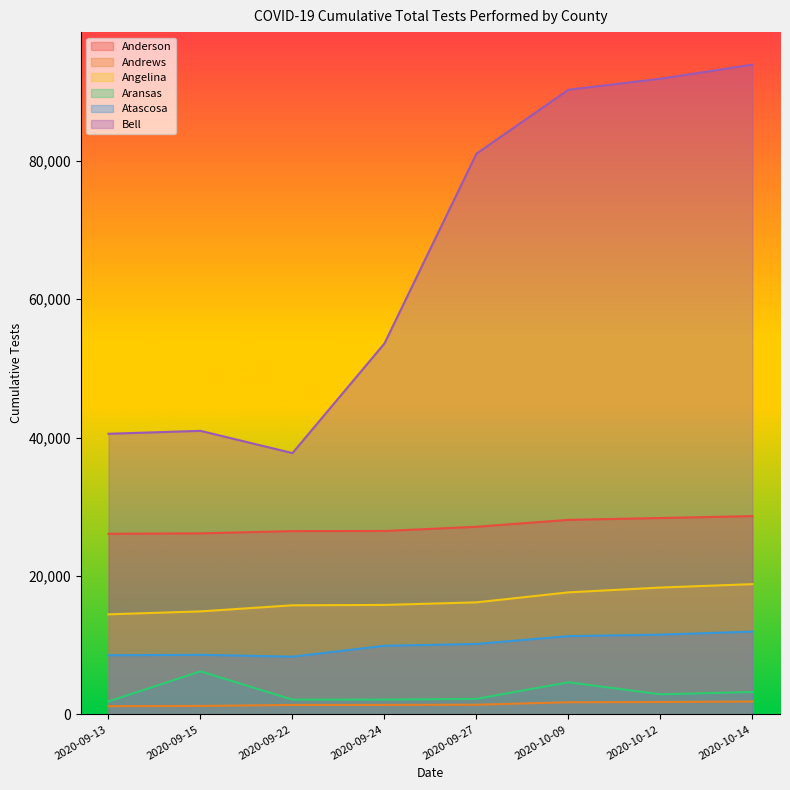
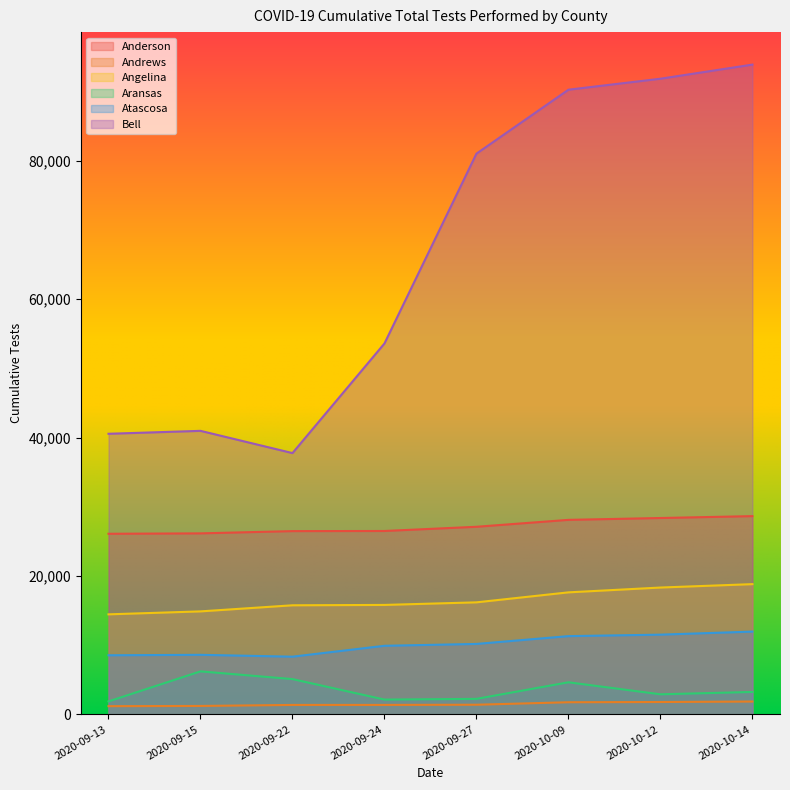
  {
    "Aransas": {
      "2020-09-13": "2,000",
      "2020-09-15": "6,000",
-     "2020-09-22": "2,000",
+     "2020-09-22": "5,000",
      "2020-09-24": "2,000",
      "2020-09-27": "2,000",
      "2020-10-09": "5,000",
      "2020-10-12": "3,000",
      "2020-10-14": "3,000"
    },
    "Atascosa": {
      "2020-09-13": "9,000",
      "2020-09-15": "9,000",
      "2020-09-22": "8,000",
      "2020-09-24": "10,000",
      "2020-09-27": "10,000",
      "2020-10-09": "11,000",
      "2020-10-12": "12,000",
      "2020-10-14": "12,000"
    },
    "Bell": {
      "2020-09-13": "41,000",
      "2020-09-15": "41,000",
      "2020-09-22": "38,000",
      "2020-09-24": "54,000",
      "2020-09-27": "81,000",
      "2020-10-09": "90,000",
      "2020-10-12": "92,000",
      "2020-10-14": "94,000"
    }
  }
